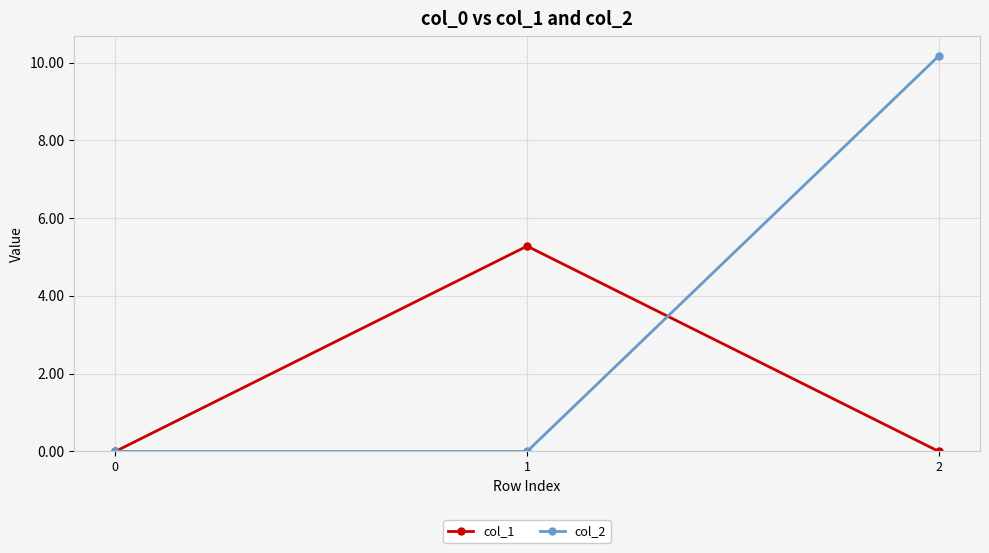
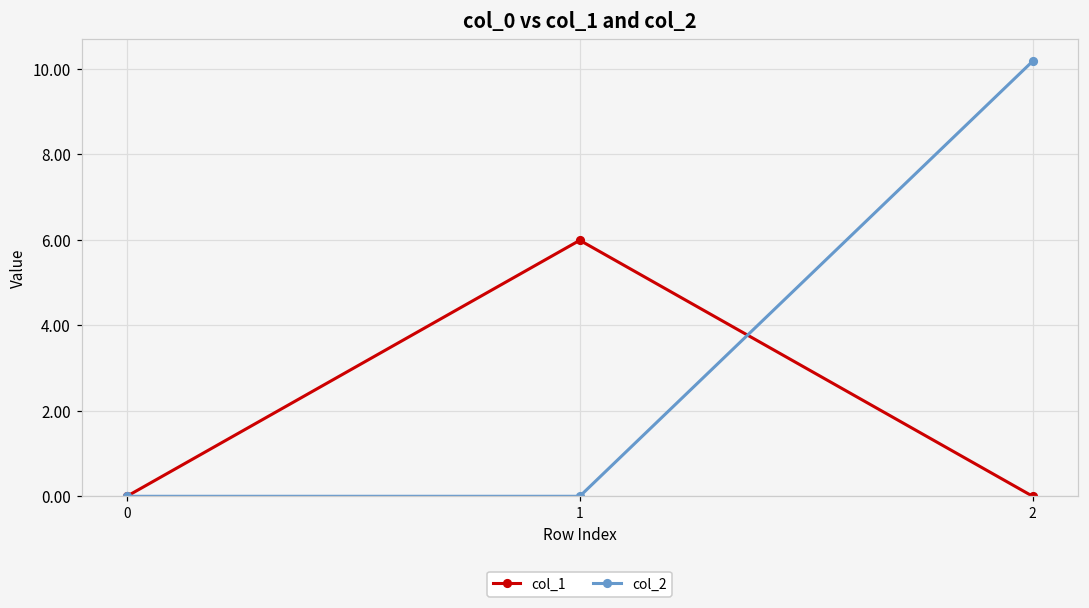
  {
    "col_1": {
-     "1": 5.3,
+     "1": 6.0,
      "2": 0.0
    },
    "col_2": {
      "1": 0.0,
      "2": 10.2
    }
  }
